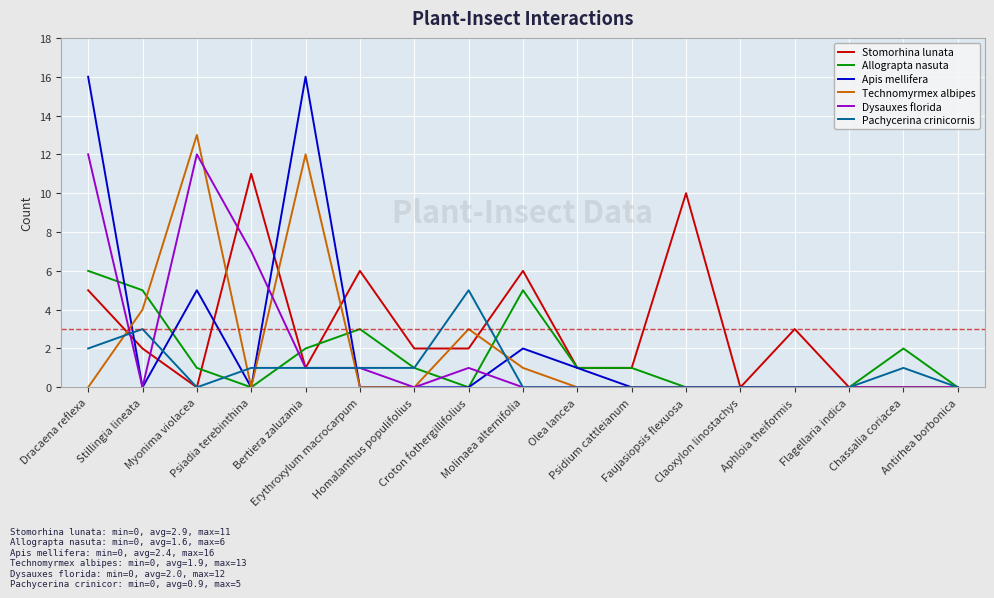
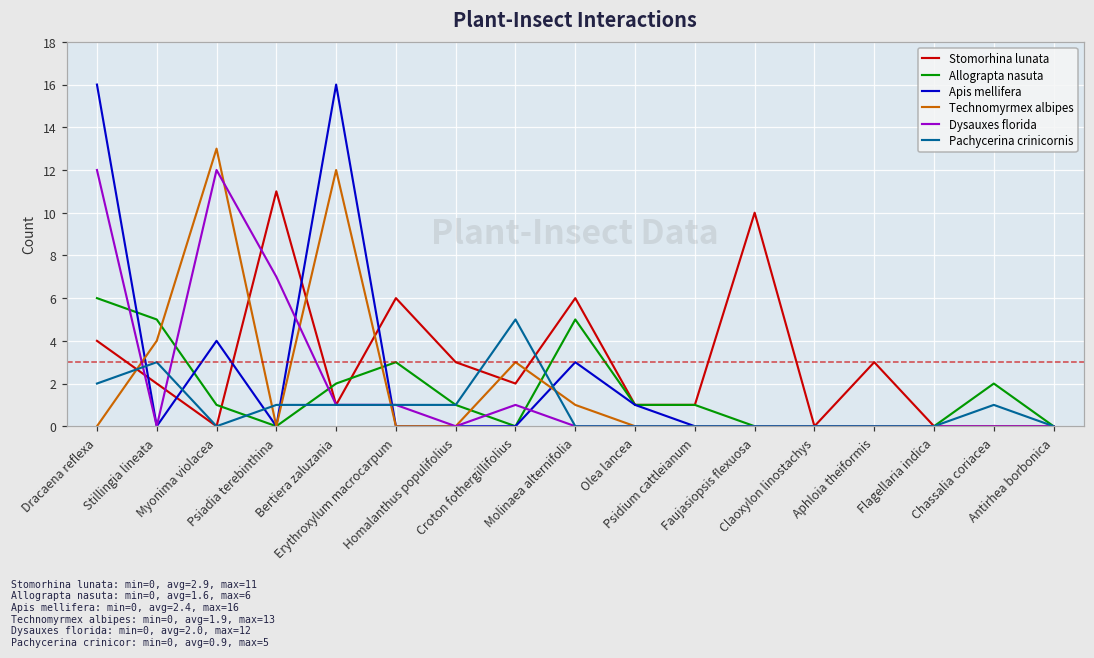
  {
    "Stomorhina lunata": {
-     "Dracaena reflexa": 5,
+     "Dracaena reflexa": 4,
      "Stillingia lineata": 2,
      "Psiadia terebinthina": 11,
      "Erythroxylum macrocarpum": 6,
-     "Homalanthus populifolius": 2,
+     "Homalanthus populifolius": 3,
      "Croton fothergillifolius": 2,
      "Molinaea alternifolia": 6,
      "Faujasiopsis flexuosa": 10,
      "Aphloia theiformis": 3
    },
    "Allograpta nasuta": {
      "Dracaena reflexa": 6,
      "Stillingia lineata": 5,
      "Myonima violacea": 1,
      "Bertiera zaluzania": 2,
      "Erythroxylum macrocarpum": 3,
      "Molinaea alternifolia": 5,
      "Chassalia coriacea": 2
    },
    "Apis mellifera": {
      "Dracaena reflexa": 16,
-     "Myonima violacea": 5,
+     "Myonima violacea": 4,
      "Bertiera zaluzania": 16,
-     "Molinaea alternifolia": 2
+     "Molinaea alternifolia": 3
    },
    "Technomyrmex albipes": {
      "Dracaena reflexa": 0,
      "Stillingia lineata": 4,
      "Myonima violacea": 13,
      "Bertiera zaluzania": 12,
      "Croton fothergillifolius": 3,
      "Molinaea alternifolia": 1
    },
    "Dysauxes florida": {
      "Dracaena reflexa": 12,
      "Myonima violacea": 12,
      "Psiadia terebinthina": 7,
      "Croton fothergillifolius": 1
    },
    "Pachycerina crinicornis": {
      "Dracaena reflexa": 2,
      "Stillingia lineata": 3,
      "Psiadia terebinthina": 1,
      "Croton fothergillifolius": 5,
      "Chassalia coriacea": 1
    }
  }
